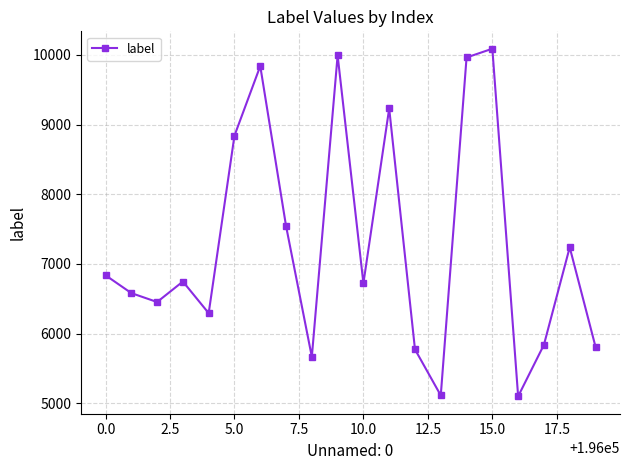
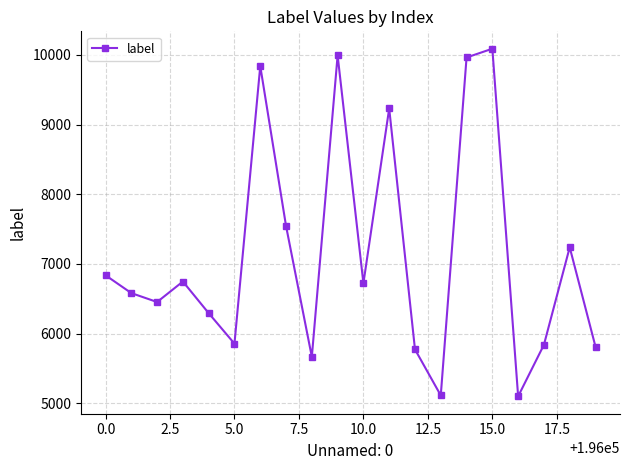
  {
    "0.0": 6800,
-   "5.0": 8800,
+   "5.0": 5900,
    "10.0": 6700,
    "15.0": 10100
  }
